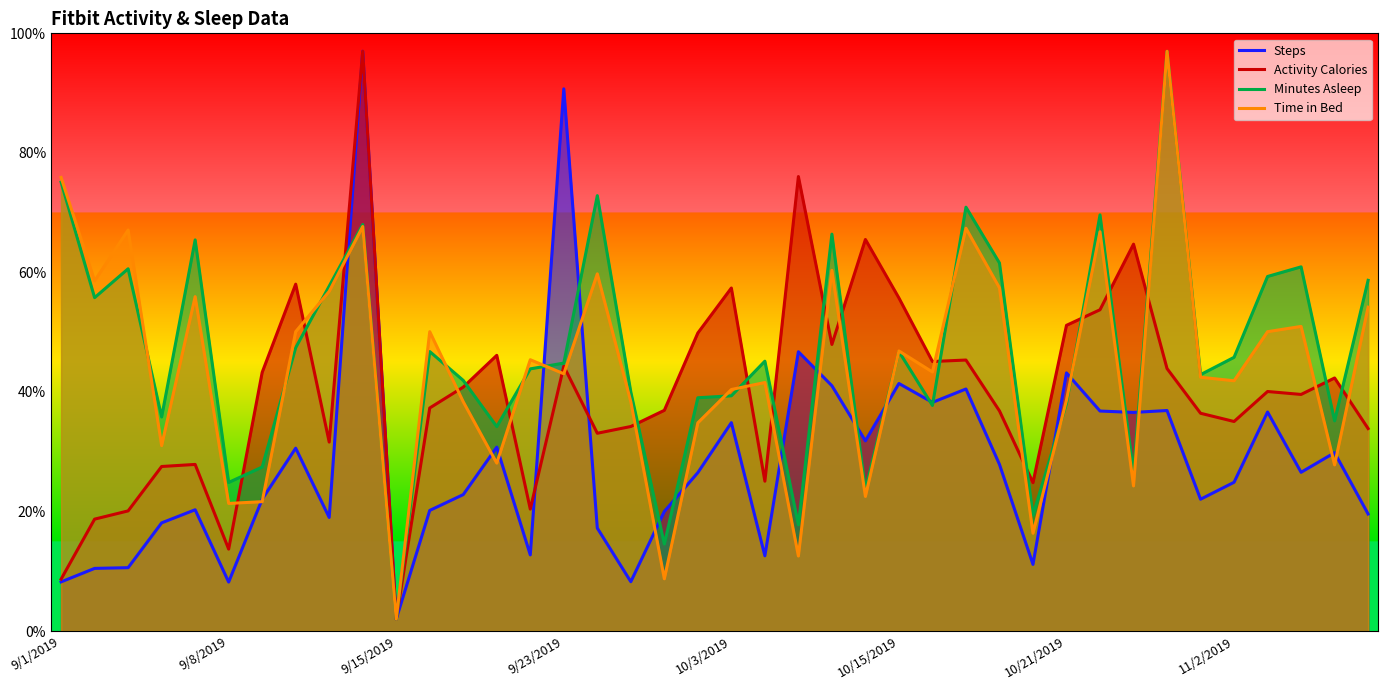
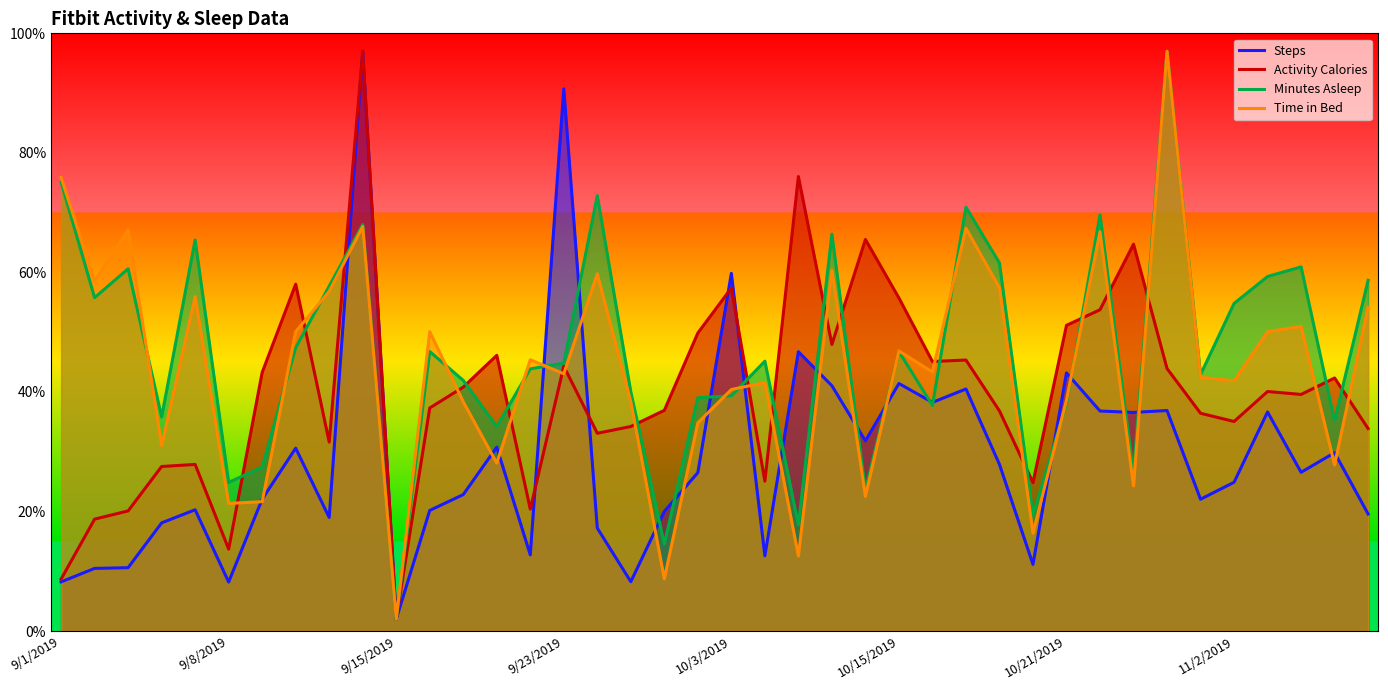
  {
    "Steps": {
      "9/1/2019": "8%",
      "9/8/2019": "8%",
      "9/23/2019": "91%",
-     "10/3/2019": "35%",
+     "10/3/2019": "60%",
      "10/15/2019": "41%",
      "10/21/2019": "43%",
      "11/2/2019": "25%"
    },
    "Activity Calories": {
      "9/1/2019": "9%",
      "9/8/2019": "14%",
      "9/23/2019": "44%",
      "10/3/2019": "57%",
      "10/15/2019": "56%",
      "10/21/2019": "51%",
      "11/2/2019": "35%"
    },
    "Minutes Asleep": {
      "9/1/2019": "75%",
      "9/8/2019": "25%",
      "9/23/2019": "45%",
      "10/3/2019": "39%",
      "10/21/2019": "38%",
-     "11/2/2019": "46%"
+     "11/2/2019": "55%"
    },
    "Time in Bed": {
      "9/1/2019": "76%",
      "9/8/2019": "21%",
      "9/23/2019": "43%",
      "10/3/2019": "40%",
      "10/21/2019": "39%",
      "11/2/2019": "42%"
    }
  }
